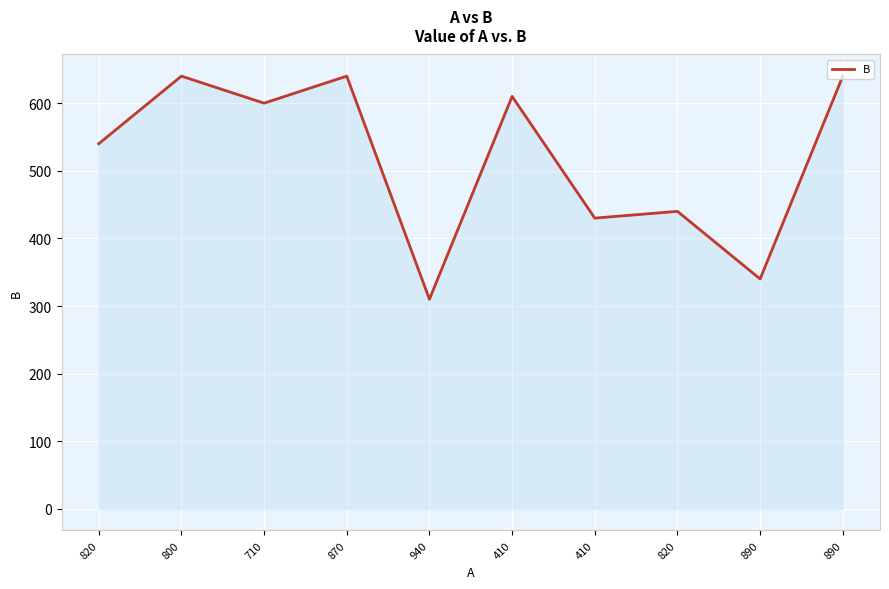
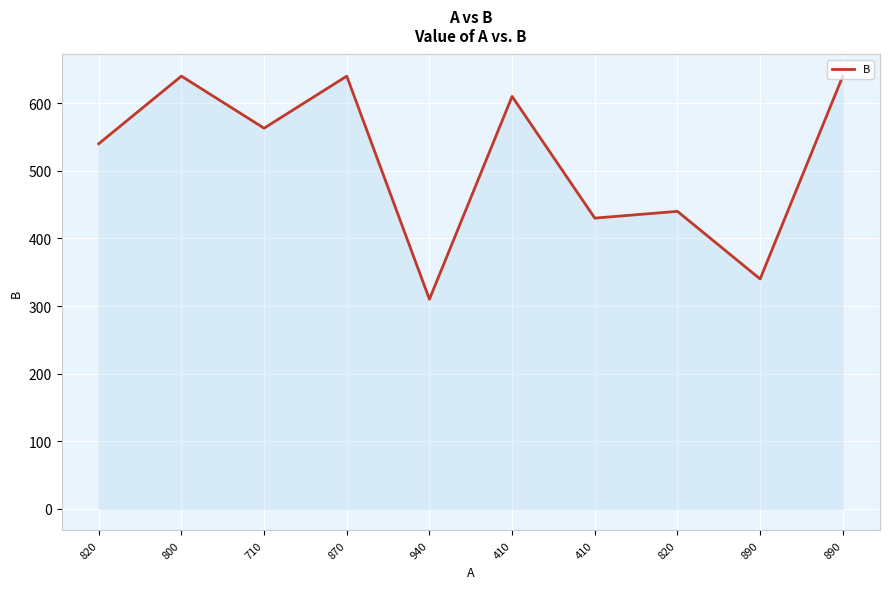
  {
    "800": 640,
-   "710": 600,
+   "710": 560,
    "870": 640,
    "940": 310
  }
